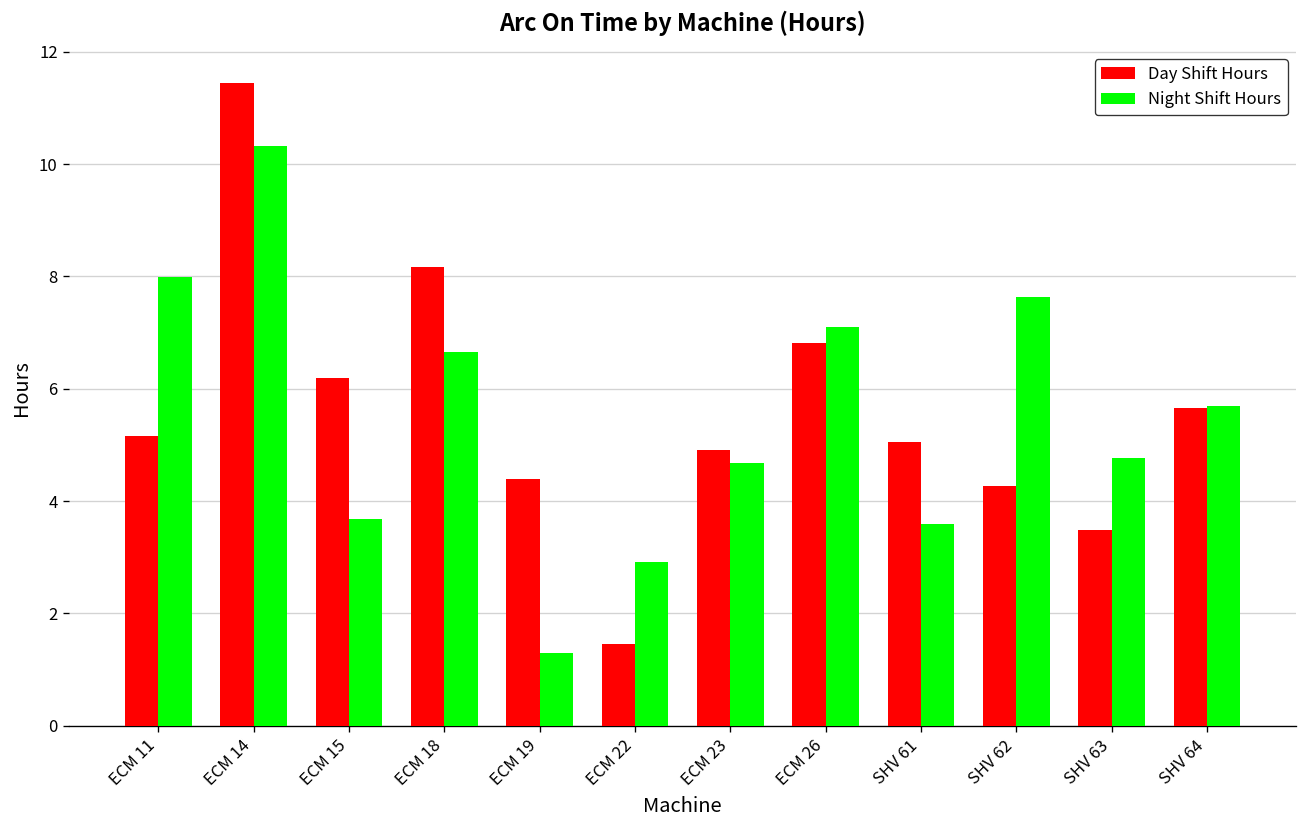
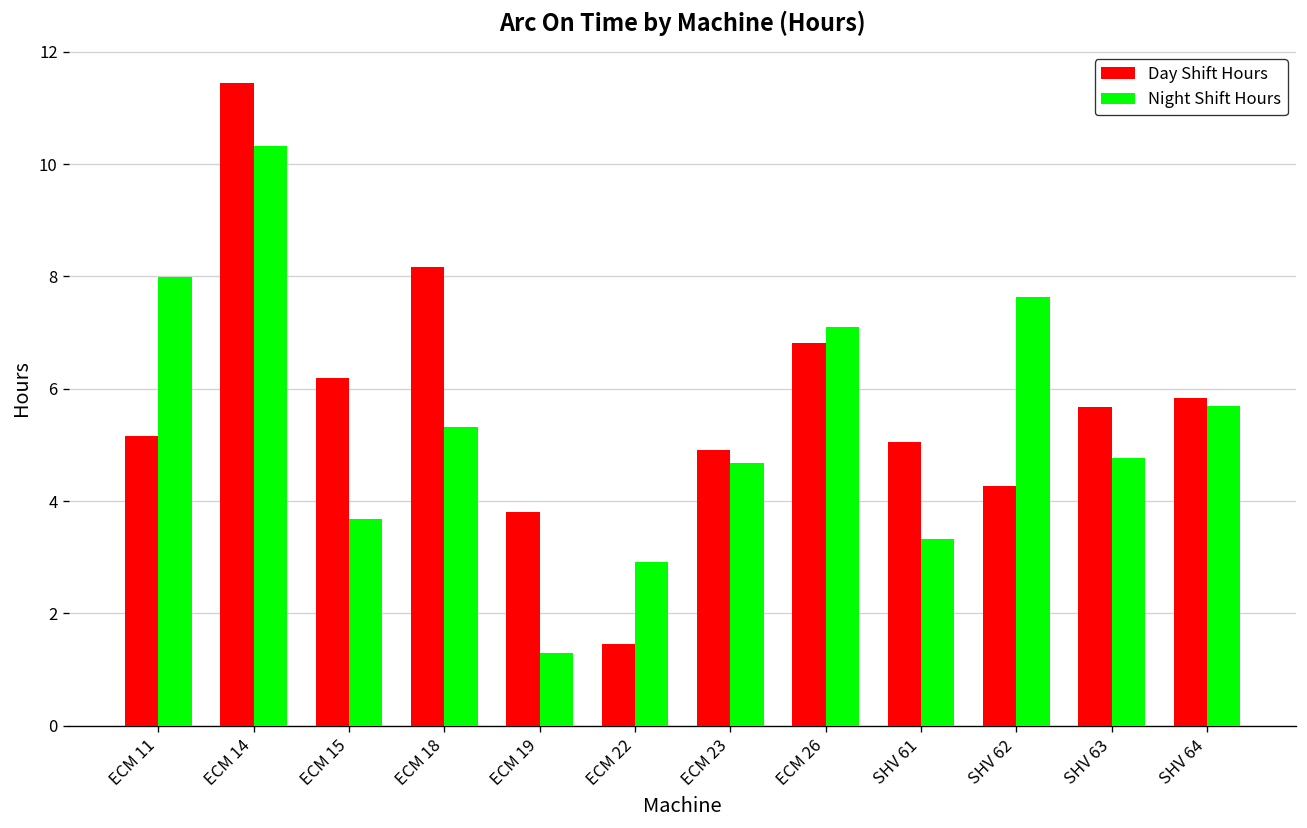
  {
    "Day Shift Hours": {
      "ECM 11": 5.2,
      "ECM 14": 11.4,
      "ECM 15": 6.2,
      "ECM 18": 8.2,
-     "ECM 19": 4.4,
+     "ECM 19": 3.8,
      "ECM 22": 1.5,
      "ECM 23": 4.9,
      "ECM 26": 6.8,
      "SHV 61": 5.1,
      "SHV 62": 4.3,
-     "SHV 63": 3.5,
-     "SHV 64": 5.7
+     "SHV 63": 5.7,
+     "SHV 64": 5.8
    },
    "Night Shift Hours": {
      "ECM 11": 8.0,
      "ECM 14": 10.3,
      "ECM 15": 3.7,
-     "ECM 18": 6.7,
+     "ECM 18": 5.3,
      "ECM 19": 1.3,
      "ECM 22": 2.9,
      "ECM 23": 4.7,
      "ECM 26": 7.1,
-     "SHV 61": 3.6,
+     "SHV 61": 3.3,
      "SHV 62": 7.6,
      "SHV 63": 4.8,
      "SHV 64": 5.7
    }
  }
